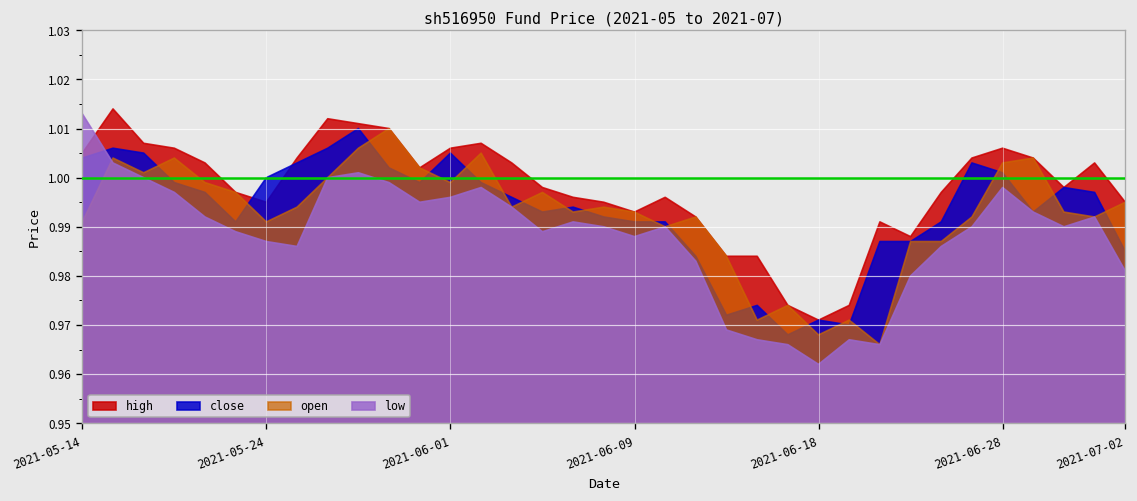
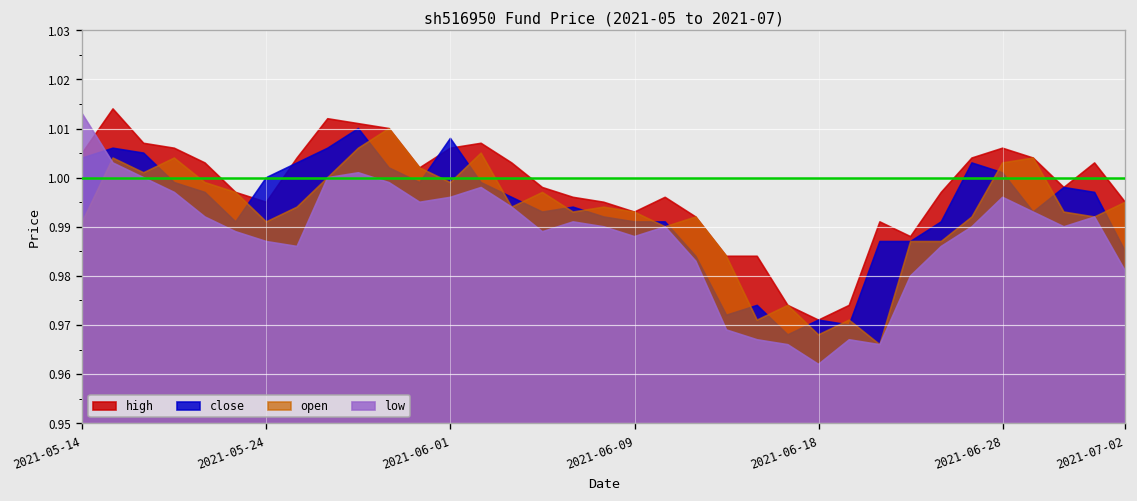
  {
    "high": {
      "2021-05-14": 1.005,
      "2021-05-24": 0.995,
      "2021-06-01": 1.006,
      "2021-06-28": 1.006
    },
    "close": {
      "2021-05-14": 1.004,
      "2021-05-24": 1.000,
-     "2021-06-01": 1.005,
+     "2021-06-01": 1.008,
      "2021-06-09": 0.991,
      "2021-06-28": 1.001,
      "2021-07-02": 0.985
    },
    "open": {
      "2021-05-14": 0.991,
      "2021-05-24": 0.991,
      "2021-06-01": 0.999,
      "2021-06-18": 0.968,
      "2021-06-28": 1.003
    },
    "low": {
      "2021-05-14": 1.013,
      "2021-05-24": 0.987,
      "2021-06-01": 0.996,
      "2021-06-09": 0.988,
      "2021-06-18": 0.962,
-     "2021-06-28": 0.998,
+     "2021-06-28": 0.996,
      "2021-07-02": 0.981
    }
  }
